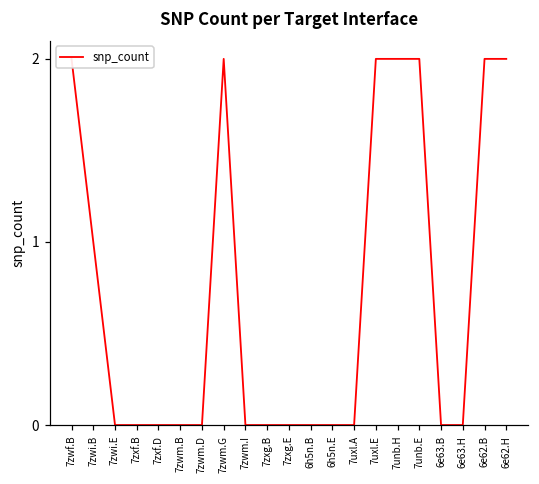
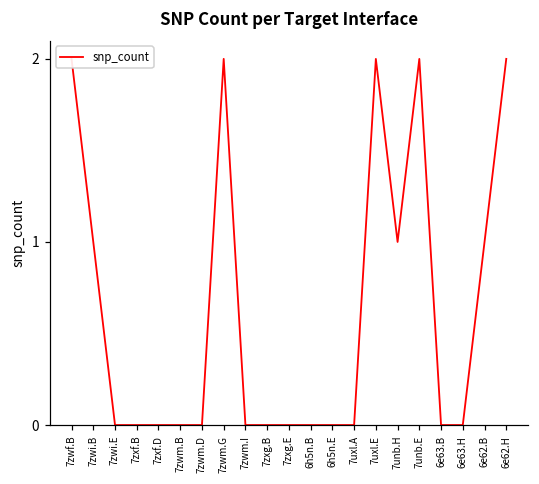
  {
    "7zwi.B": 1,
    "7zwi.E": 0,
    "7zxf.B": 0,
    "7zxf.D": 0,
    "7zwm.B": 0,
    "7zwm.D": 0,
    "7zwm.G": 2,
    "7zwm.I": 0,
    "7zxg.B": 0,
    "7zxg.E": 0,
    "6h5n.B": 0,
    "6h5n.E": 0,
    "7uxl.A": 0,
    "7uxl.E": 2,
-   "7unb.H": 2,
+   "7unb.H": 1,
    "7unb.E": 2,
    "6e63.B": 0,
    "6e63.H": 0,
-   "6e62.B": 2,
+   "6e62.B": 1,
    "6e62.H": 2
  }
